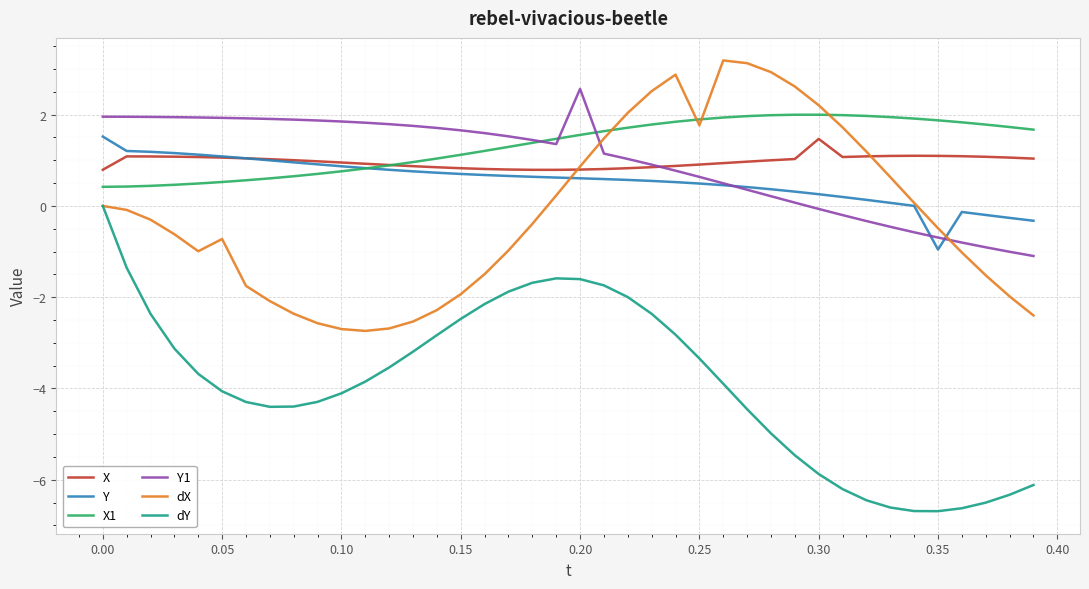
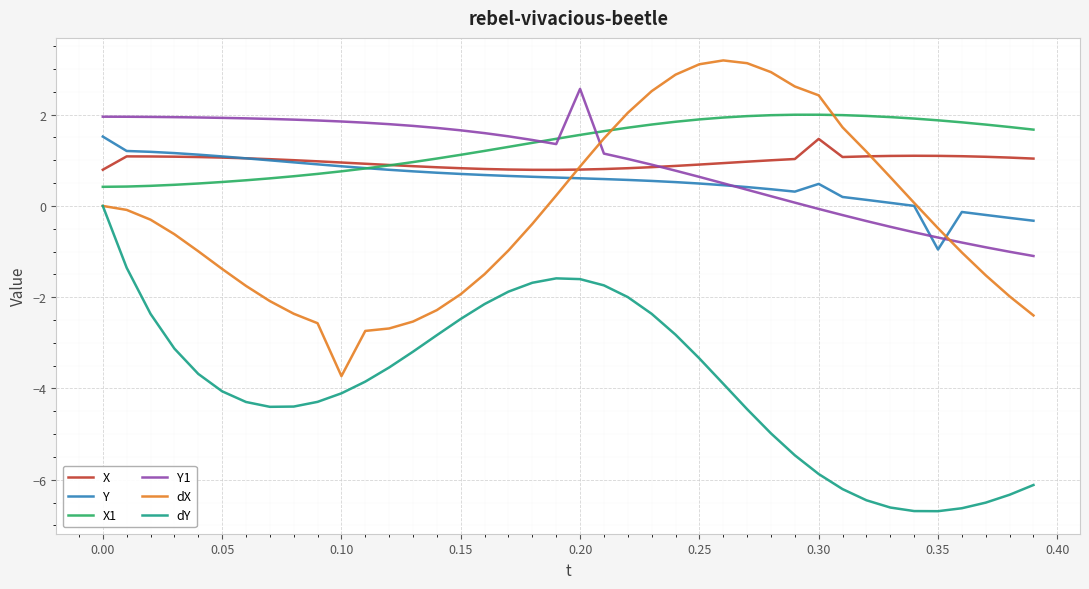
  {
    "X": {
      "0.00": 0.8,
      "0.10": 1.0,
      "0.15": 0.8,
      "0.20": 0.8,
      "0.25": 0.9,
      "0.30": 1.5,
      "0.35": 1.1
    },
    "Y": {
      "0.00": 1.5,
      "0.10": 0.9,
      "0.15": 0.7,
      "0.20": 0.6,
      "0.25": 0.5,
-     "0.30": 0.3,
+     "0.30": 0.5,
      "0.35": -1.0
    },
    "Y1": {
      "0.00": 2.0,
      "0.05": 1.9,
      "0.10": 1.9,
      "0.15": 1.7,
      "0.20": 2.6,
      "0.25": 0.6,
      "0.30": -0.1,
      "0.35": -0.7
    },
    "dX": {
-     "0.05": -0.7,
-     "0.10": -2.7,
+     "0.05": -1.4,
+     "0.10": -3.7,
      "0.15": -1.9,
      "0.20": 0.9,
-     "0.25": 1.8,
-     "0.30": 2.2,
+     "0.25": 3.1,
+     "0.30": 2.4,
      "0.35": -0.5
    }
  }
